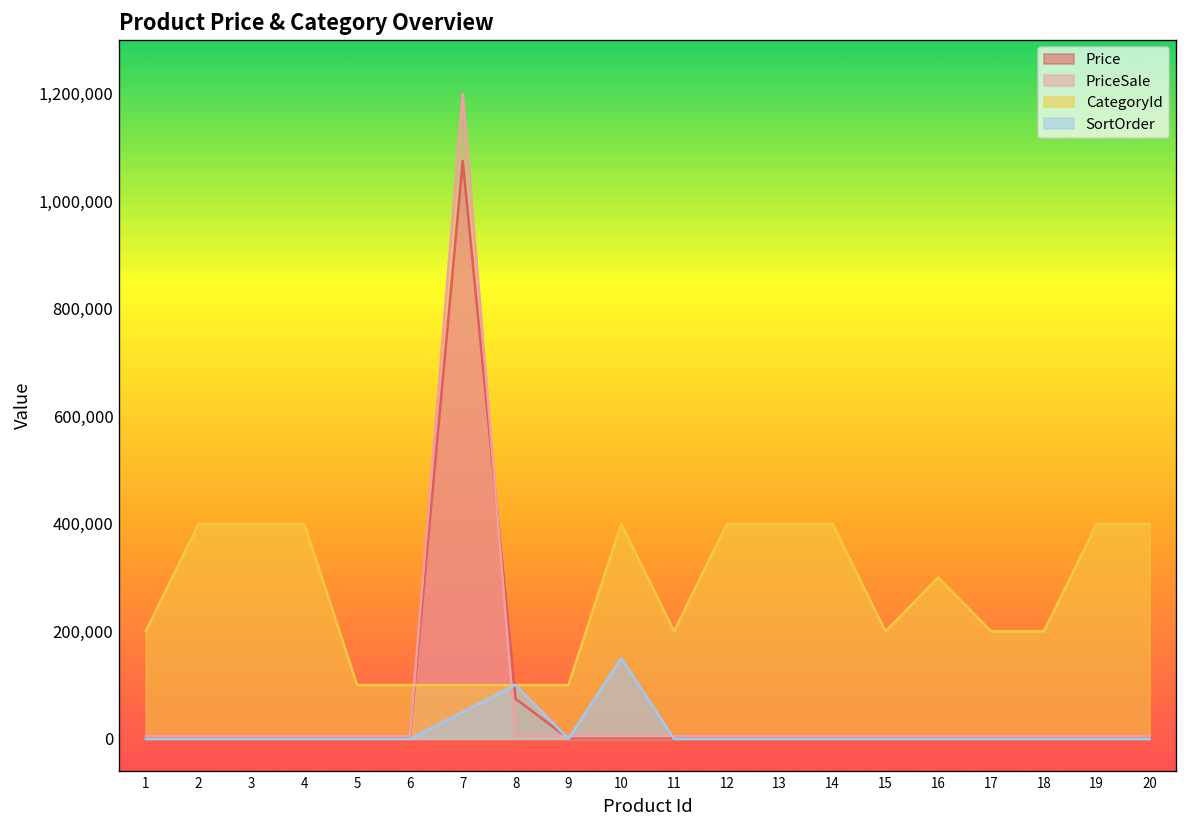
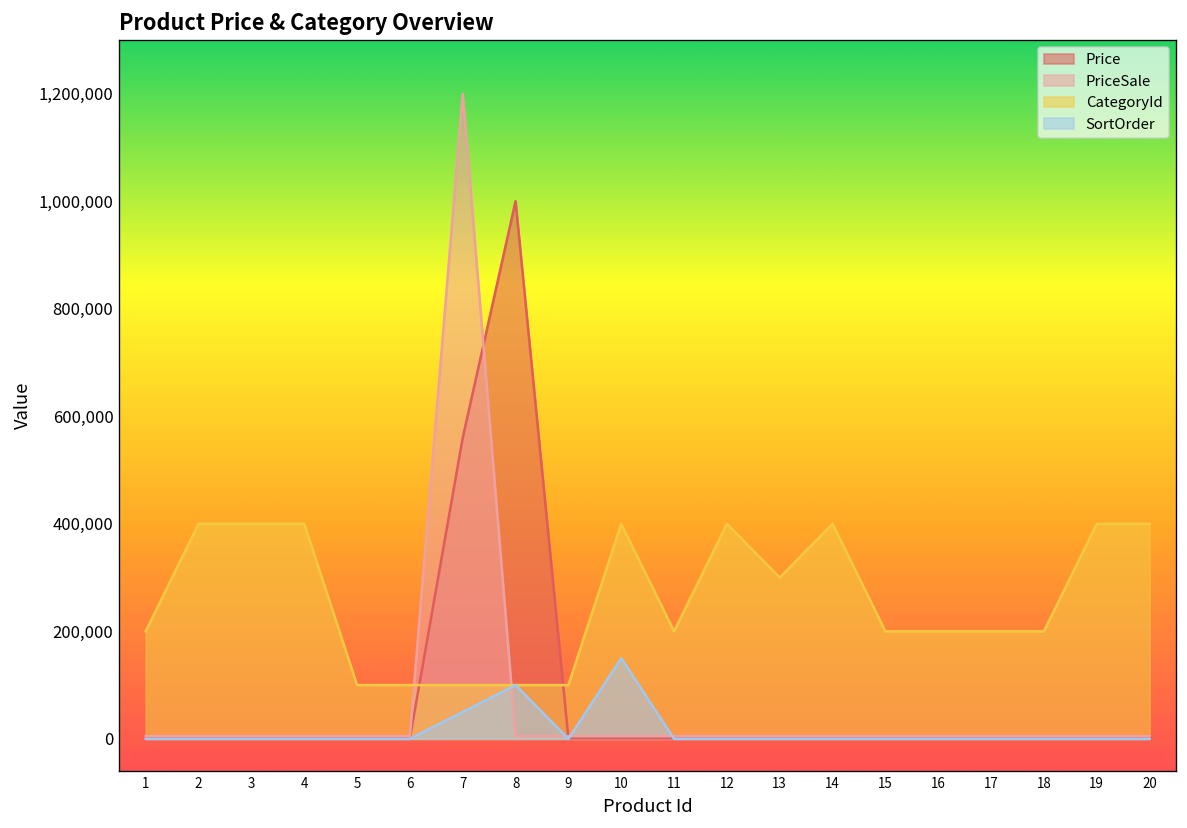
  {
    "Price": {
-     "7": "1,070,000",
-     "8": "70,000"
+     "7": "560,000",
+     "8": "1,000,000"
    },
    "PriceSale": {
      "7": "1,200,000",
      "8": "10,000"
    },
    "CategoryId": {
      "1": "200,000",
      "2": "400,000",
      "3": "400,000",
      "4": "400,000",
      "5": "100,000",
      "6": "100,000",
      "7": "100,000",
      "9": "100,000",
      "10": "400,000",
      "11": "200,000",
      "12": "400,000",
-     "13": "400,000",
+     "13": "300,000",
      "14": "400,000",
      "15": "200,000",
-     "16": "300,000",
+     "16": "200,000",
      "17": "200,000",
      "18": "200,000",
      "19": "400,000",
      "20": "400,000"
    },
    "SortOrder": {
      "7": "50,000",
      "10": "150,000"
    }
  }
